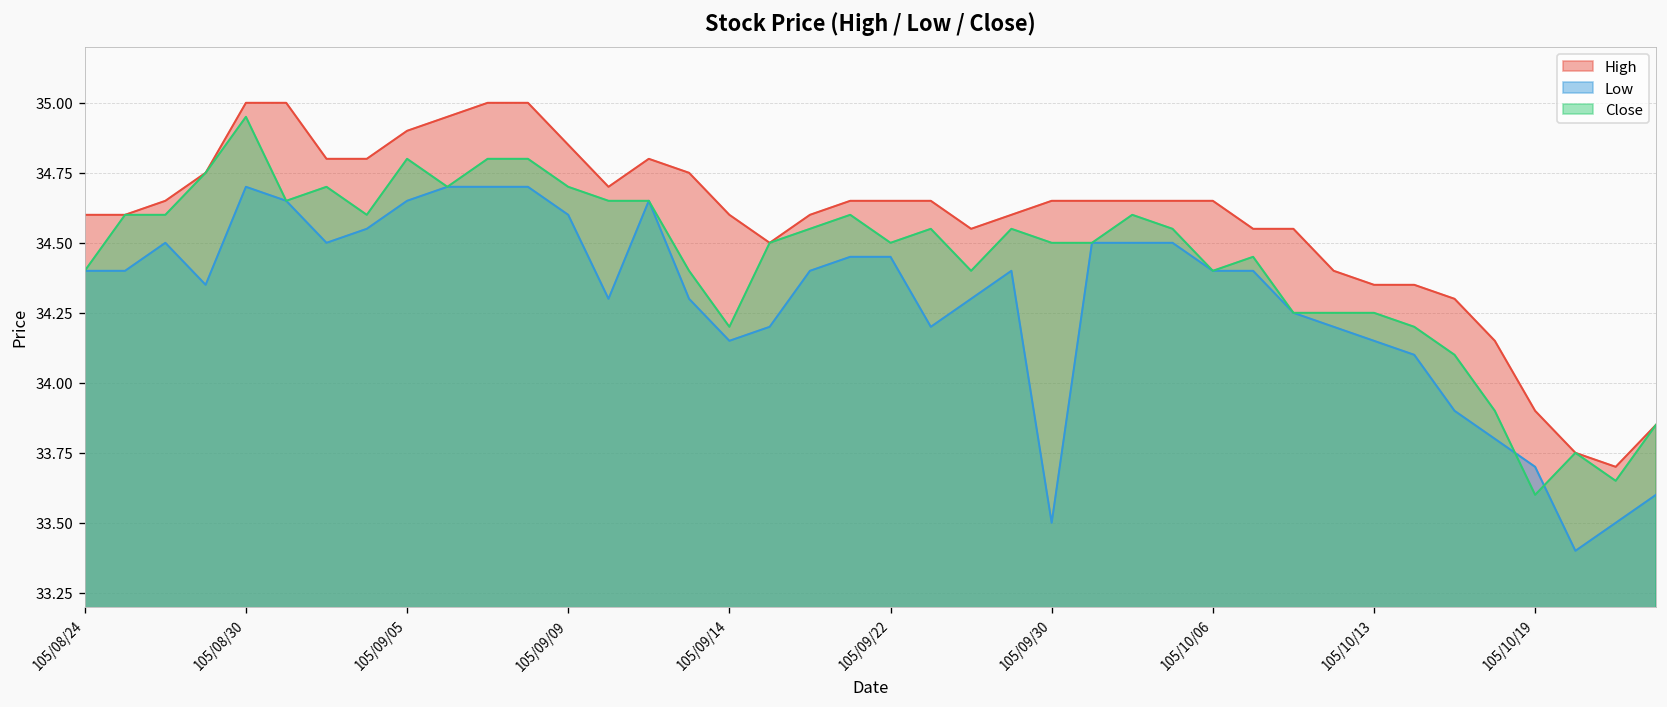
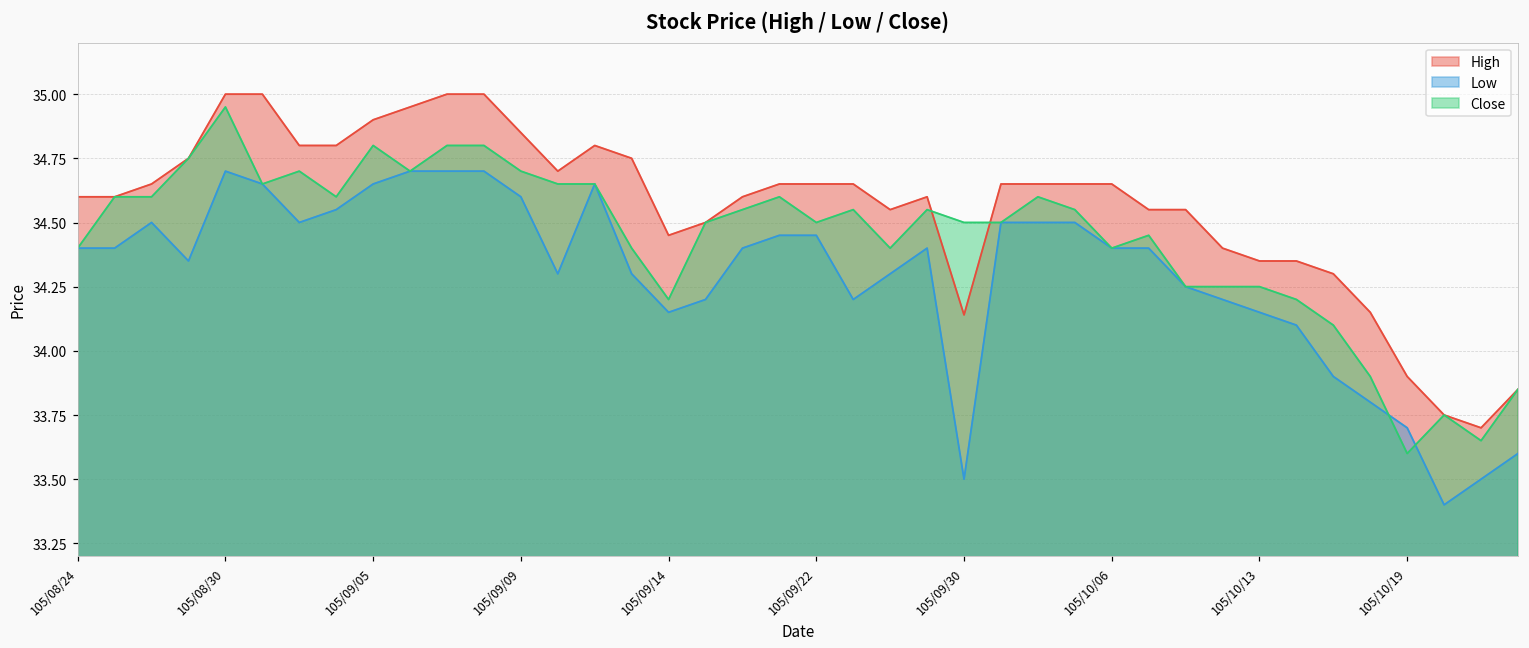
  {
    "High": {
      "105/08/24": 34.60,
      "105/08/30": 35.00,
      "105/09/05": 34.90,
      "105/09/09": 34.85,
-     "105/09/14": 34.60,
+     "105/09/14": 34.45,
      "105/09/22": 34.65,
-     "105/09/30": 34.65,
+     "105/09/30": 34.14,
      "105/10/06": 34.65,
      "105/10/13": 34.35,
      "105/10/19": 33.90
    },
    "Low": {
      "105/08/30": 34.70,
      "105/09/05": 34.65,
      "105/09/09": 34.60,
      "105/09/14": 34.15,
      "105/09/22": 34.45,
      "105/09/30": 33.50,
      "105/10/13": 34.15,
      "105/10/19": 33.70
    },
    "Close": {
      "105/08/30": 34.95,
      "105/09/05": 34.80,
      "105/09/09": 34.70,
      "105/09/14": 34.20,
      "105/09/22": 34.50,
      "105/09/30": 34.50,
      "105/10/13": 34.25,
      "105/10/19": 33.60
    }
  }
